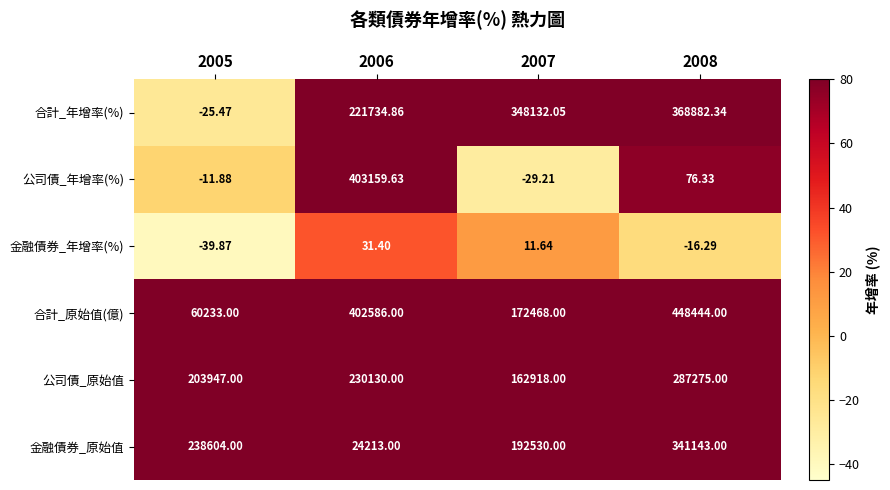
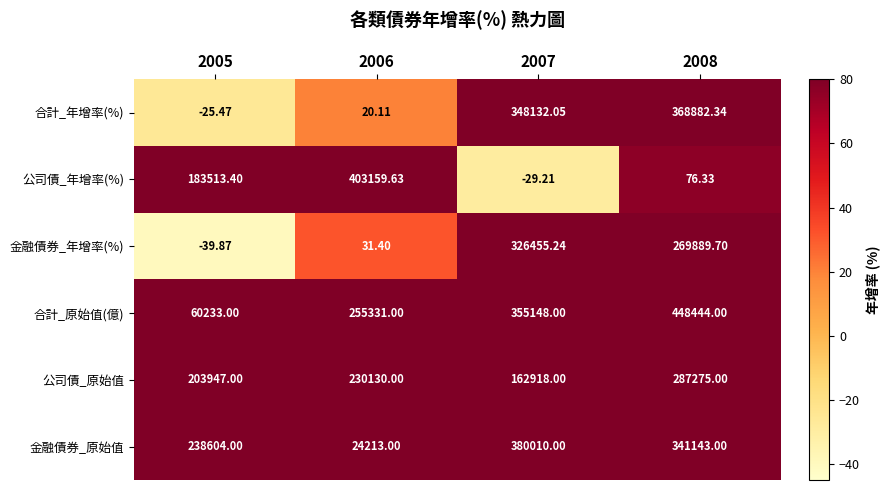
  {
    "合計_年增率(%)": {
      "2005": -25.47,
-     "2006": 221734.86,
+     "2006": 20.11,
      "2007": 348132.05,
      "2008": 368882.34
    },
    "公司債_年增率(%)": {
-     "2005": -11.88,
+     "2005": 183513.40,
      "2006": 403159.63,
      "2007": -29.21,
      "2008": 76.33
    },
    "金融債券_年增率(%)": {
      "2005": -39.87,
      "2006": 31.40,
-     "2007": 11.64,
-     "2008": -16.29
+     "2007": 326455.24,
+     "2008": 269889.70
    },
    "合計_原始值(億)": {
      "2005": 60233.00,
-     "2006": 402586.00,
-     "2007": 172468.00,
+     "2006": 255331.00,
+     "2007": 355148.00,
      "2008": 448444.00
    },
    "公司債_原始值": {
      "2005": 203947.00,
      "2006": 230130.00,
      "2007": 162918.00,
      "2008": 287275.00
    },
    "金融債券_原始值": {
      "2005": 238604.00,
      "2006": 24213.00,
-     "2007": 192530.00,
+     "2007": 380010.00,
      "2008": 341143.00
    }
  }
